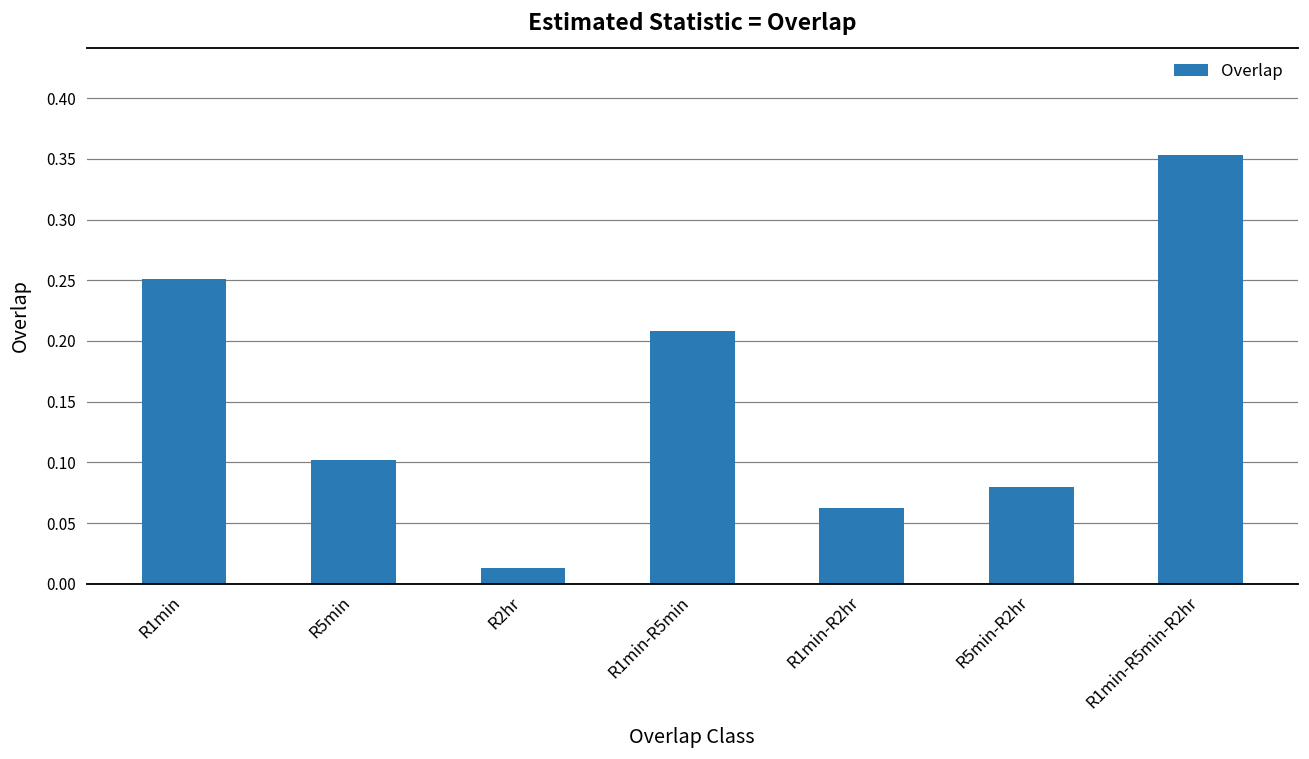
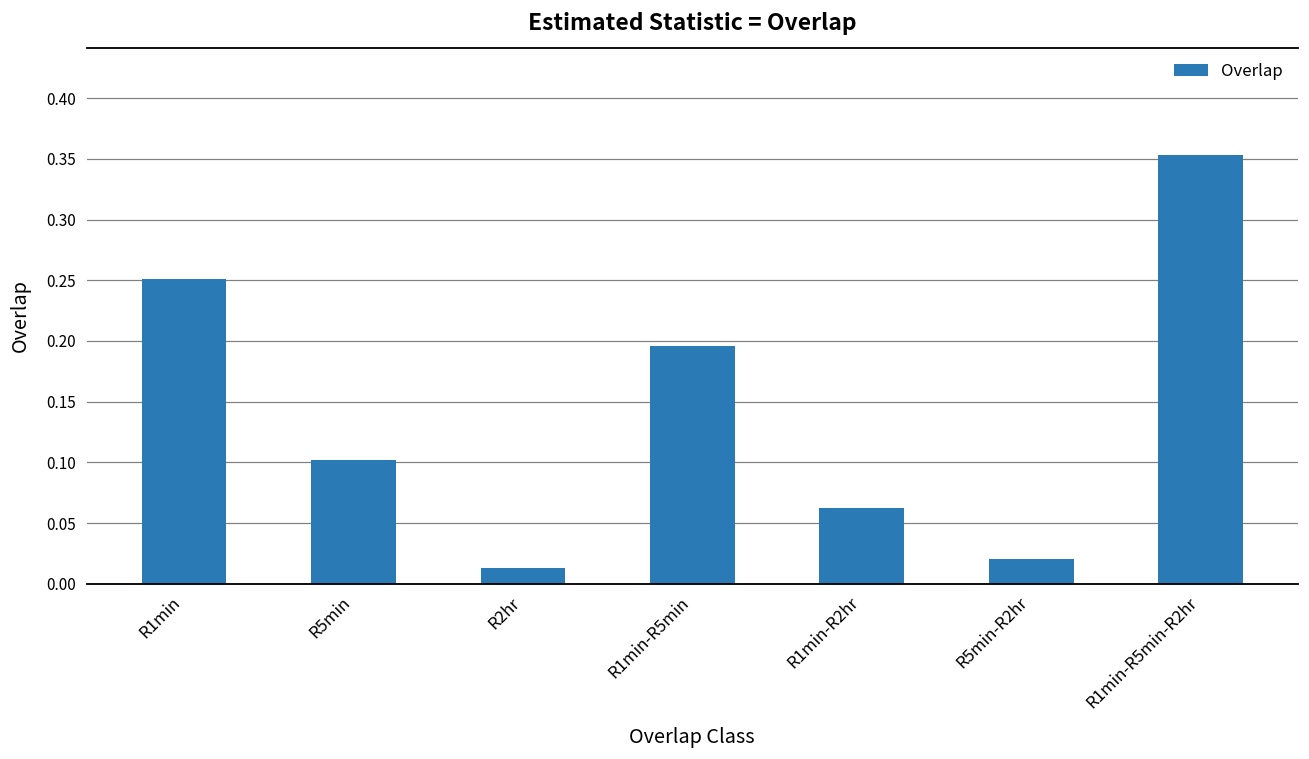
  {
    "R1min": 0.251,
    "R5min": 0.102,
    "R2hr": 0.013,
-   "R1min-R5min": 0.208,
+   "R1min-R5min": 0.196,
    "R1min-R2hr": 0.062,
-   "R5min-R2hr": 0.08,
+   "R5min-R2hr": 0.02,
    "R1min-R5min-R2hr": 0.353
  }
